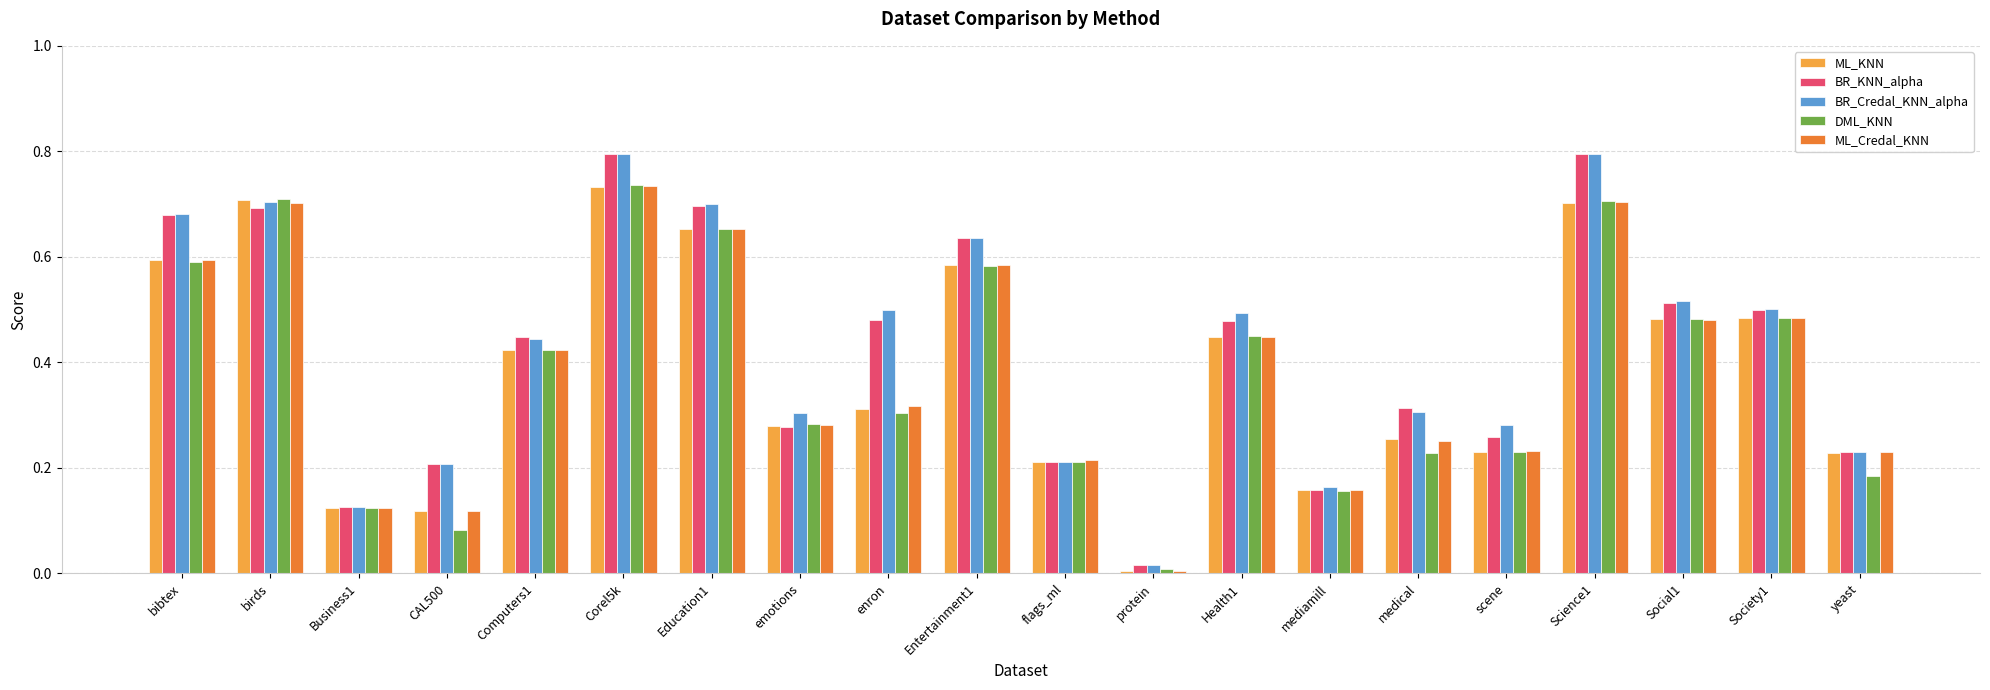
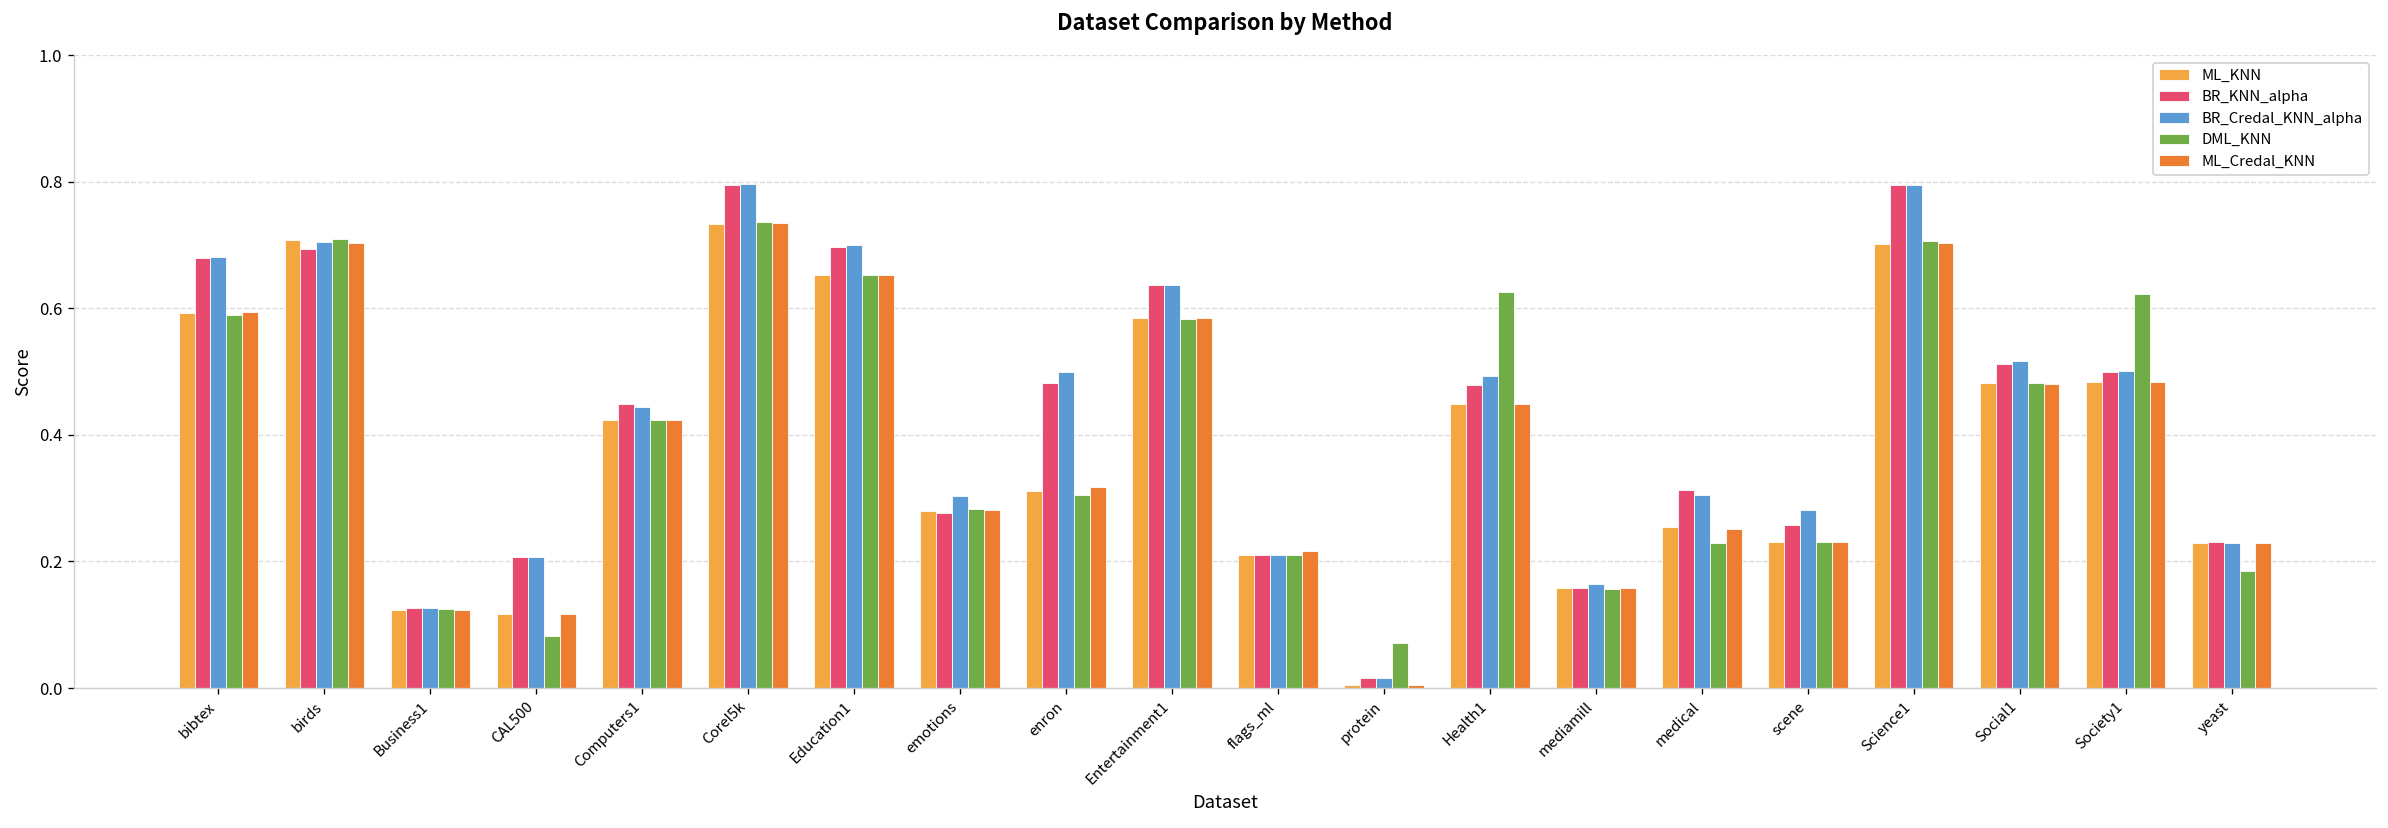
  {
    "BR_KNN_alpha": {
      "bibtex": 0.68,
      "birds": 0.69,
      "Business1": 0.13,
      "CAL500": 0.21,
      "Computers1": 0.45,
      "Corel5k": 0.79,
      "Education1": 0.70,
      "emotions": 0.28,
      "enron": 0.48,
      "Entertainment1": 0.64,
      "flags_ml": 0.21,
      "protein": 0.02,
      "Health1": 0.48,
      "mediamill": 0.16,
      "medical": 0.31,
      "scene": 0.26,
      "Science1": 0.79,
      "Social1": 0.51,
      "Society1": 0.50,
      "yeast": 0.23
    },
    "BR_Credal_KNN_alpha": {
      "bibtex": 0.68,
      "birds": 0.70,
      "Business1": 0.13,
      "CAL500": 0.21,
      "Computers1": 0.44,
      "Corel5k": 0.80,
      "Education1": 0.70,
      "emotions": 0.30,
      "enron": 0.50,
      "Entertainment1": 0.64,
      "flags_ml": 0.21,
      "protein": 0.02,
      "Health1": 0.49,
      "mediamill": 0.16,
      "medical": 0.31,
      "scene": 0.28,
      "Science1": 0.79,
      "Social1": 0.52,
      "Society1": 0.50,
      "yeast": 0.23
    },
    "DML_KNN": {
      "bibtex": 0.59,
      "birds": 0.71,
      "Business1": 0.12,
      "CAL500": 0.08,
      "Computers1": 0.42,
      "Corel5k": 0.74,
      "Education1": 0.65,
      "emotions": 0.28,
      "enron": 0.30,
      "Entertainment1": 0.58,
      "flags_ml": 0.21,
-     "protein": 0.01,
-     "Health1": 0.45,
+     "protein": 0.07,
+     "Health1": 0.62,
      "mediamill": 0.16,
      "medical": 0.23,
      "scene": 0.23,
      "Science1": 0.71,
      "Social1": 0.48,
-     "Society1": 0.48,
+     "Society1": 0.62,
      "yeast": 0.18
    }
  }
